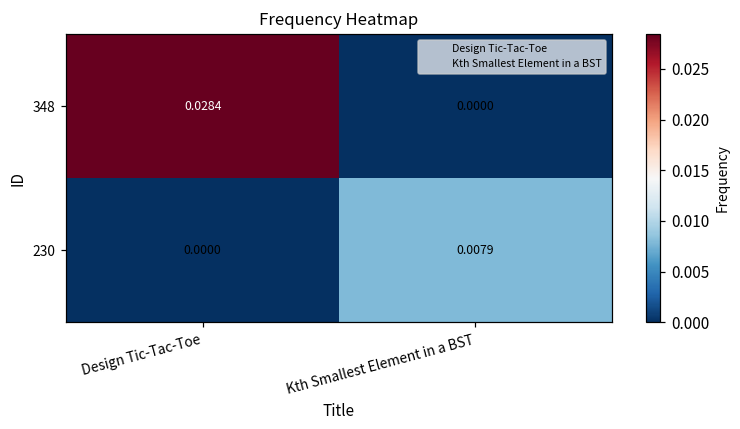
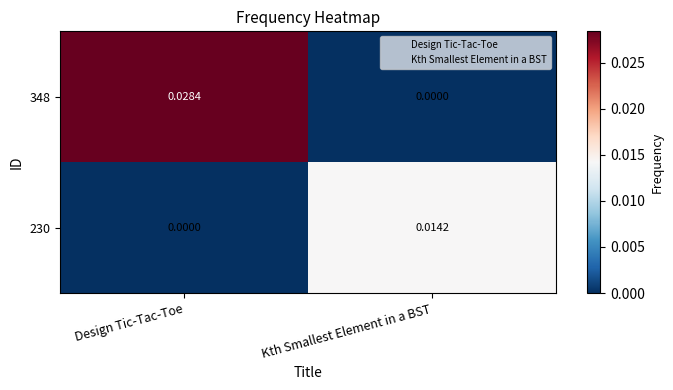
  {
    "348": {
      "Design Tic-Tac-Toe": 0.0284,
      "Kth Smallest Element in a BST": 0.0000
    },
    "230": {
      "Design Tic-Tac-Toe": 0.0000,
-     "Kth Smallest Element in a BST": 0.0079
+     "Kth Smallest Element in a BST": 0.0142
    }
  }
